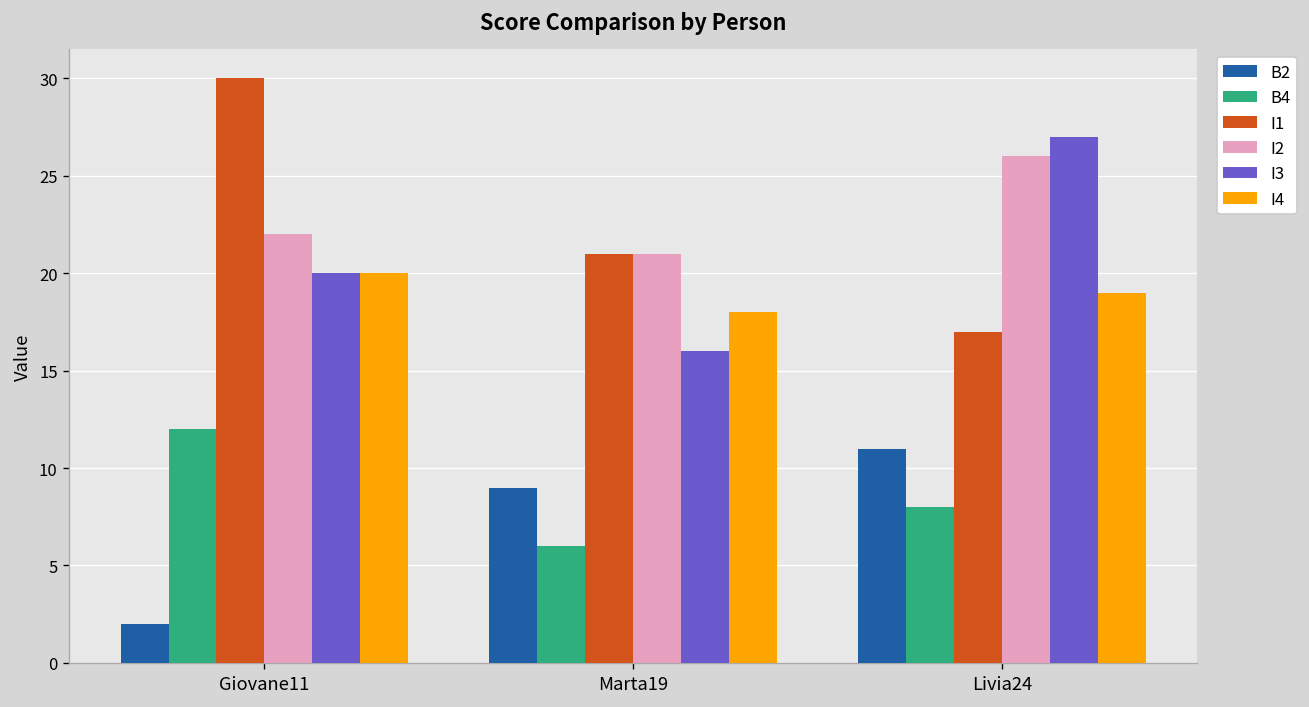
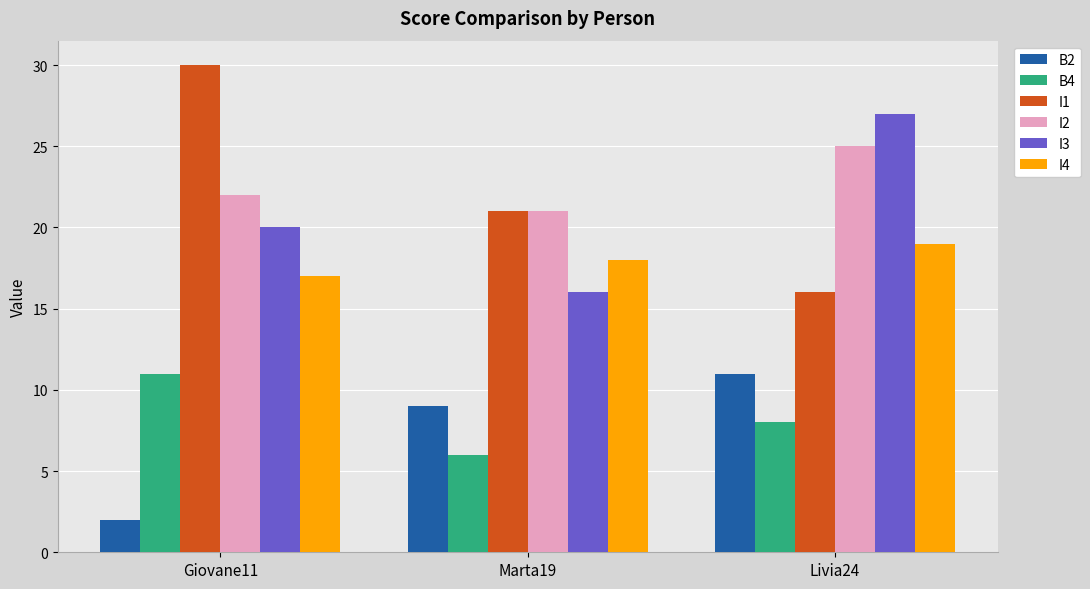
  {
    "B2": {
      "Giovane11": 2,
      "Marta19": 9,
      "Livia24": 11
    },
    "B4": {
-     "Giovane11": 12,
+     "Giovane11": 11,
      "Marta19": 6,
      "Livia24": 8
    },
    "I1": {
      "Giovane11": 30,
      "Marta19": 21,
-     "Livia24": 17
+     "Livia24": 16
    },
    "I2": {
      "Giovane11": 22,
      "Marta19": 21,
-     "Livia24": 26
+     "Livia24": 25
    },
    "I3": {
      "Giovane11": 20,
      "Marta19": 16,
      "Livia24": 27
    },
    "I4": {
-     "Giovane11": 20,
+     "Giovane11": 17,
      "Marta19": 18,
      "Livia24": 19
    }
  }
